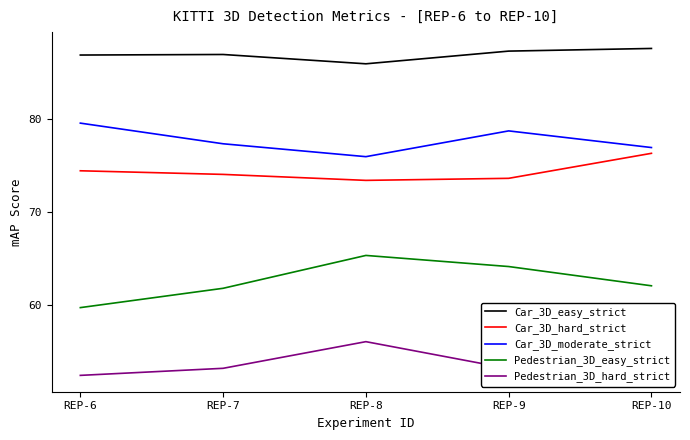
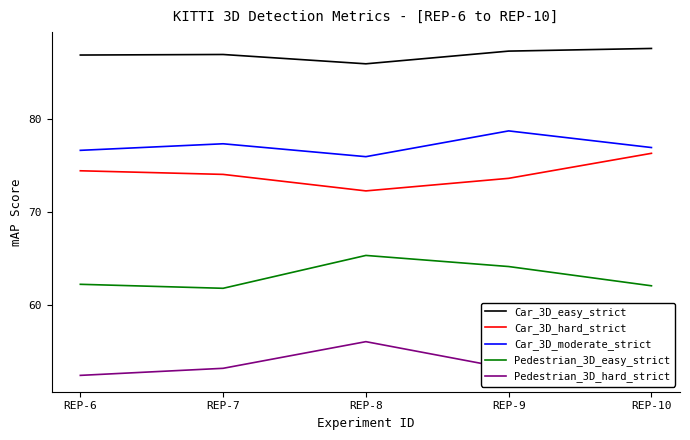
  {
    "Car_3D_easy_strict": {
      "REP-6": 87,
      "REP-7": 87,
      "REP-8": 86,
      "REP-9": 87,
      "REP-10": 88
    },
    "Car_3D_hard_strict": {
      "REP-6": 74,
      "REP-7": 74,
-     "REP-8": 73,
+     "REP-8": 72,
      "REP-9": 74,
      "REP-10": 76
    },
    "Car_3D_moderate_strict": {
-     "REP-6": 80,
+     "REP-6": 77,
      "REP-7": 77,
      "REP-8": 76,
      "REP-9": 79,
      "REP-10": 77
    },
    "Pedestrian_3D_easy_strict": {
-     "REP-6": 60,
+     "REP-6": 62,
      "REP-7": 62,
      "REP-8": 65,
      "REP-9": 64,
      "REP-10": 62
    },
    "Pedestrian_3D_hard_strict": {
      "REP-6": 52,
      "REP-7": 53,
      "REP-8": 56
    }
  }
